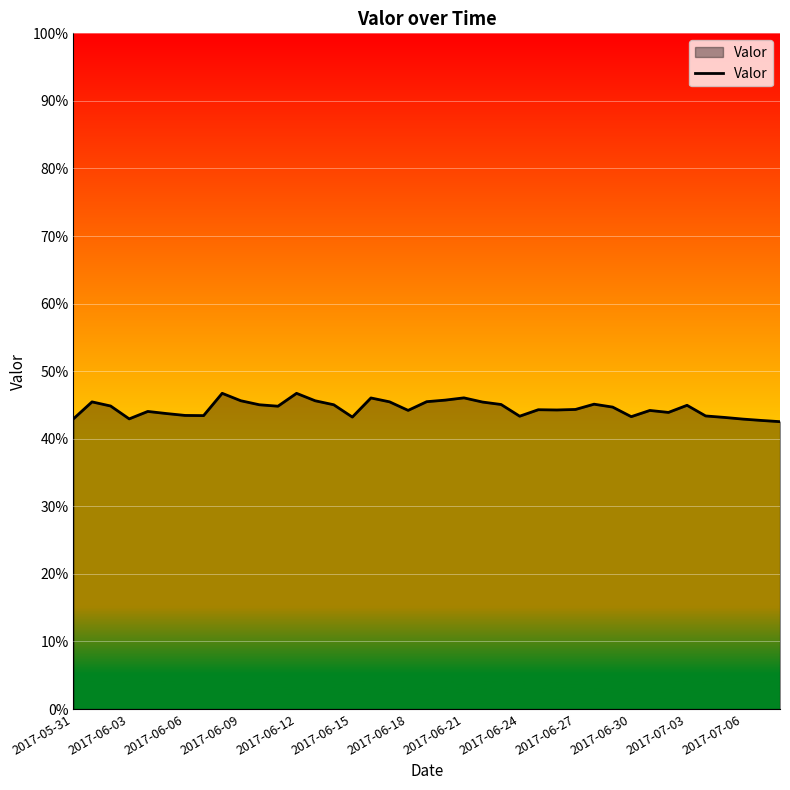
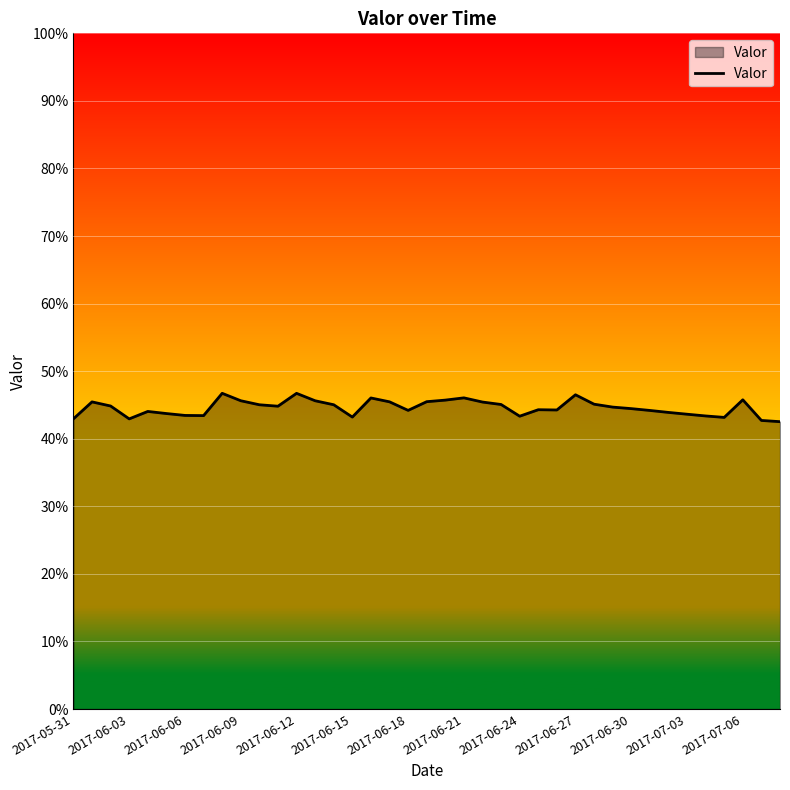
  {
    "2017-05-31": "43%",
    "2017-06-03": "43%",
    "2017-06-06": "43%",
    "2017-06-09": "46%",
    "2017-06-12": "47%",
    "2017-06-15": "43%",
    "2017-06-18": "44%",
    "2017-06-21": "46%",
    "2017-06-24": "43%",
-   "2017-06-27": "44%",
-   "2017-06-30": "43%",
-   "2017-07-03": "45%",
-   "2017-07-06": "43%"
+   "2017-06-27": "47%",
+   "2017-06-30": "44%",
+   "2017-07-03": "44%",
+   "2017-07-06": "46%"
  }
